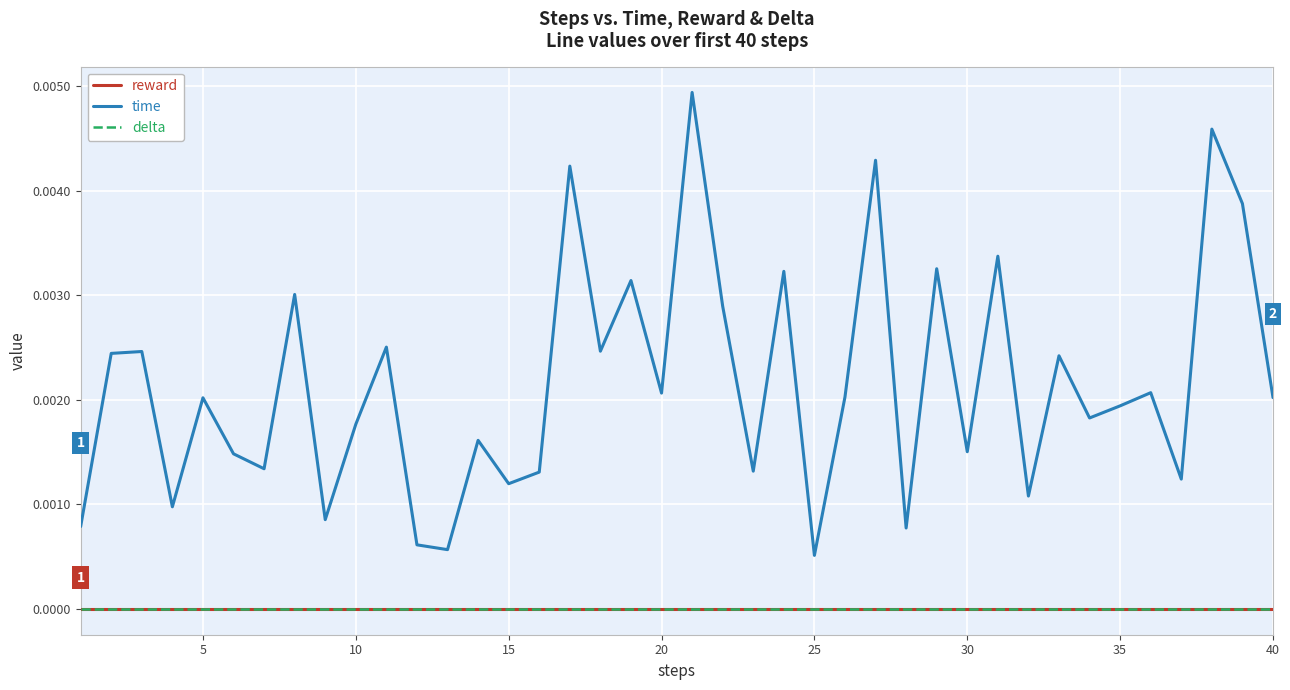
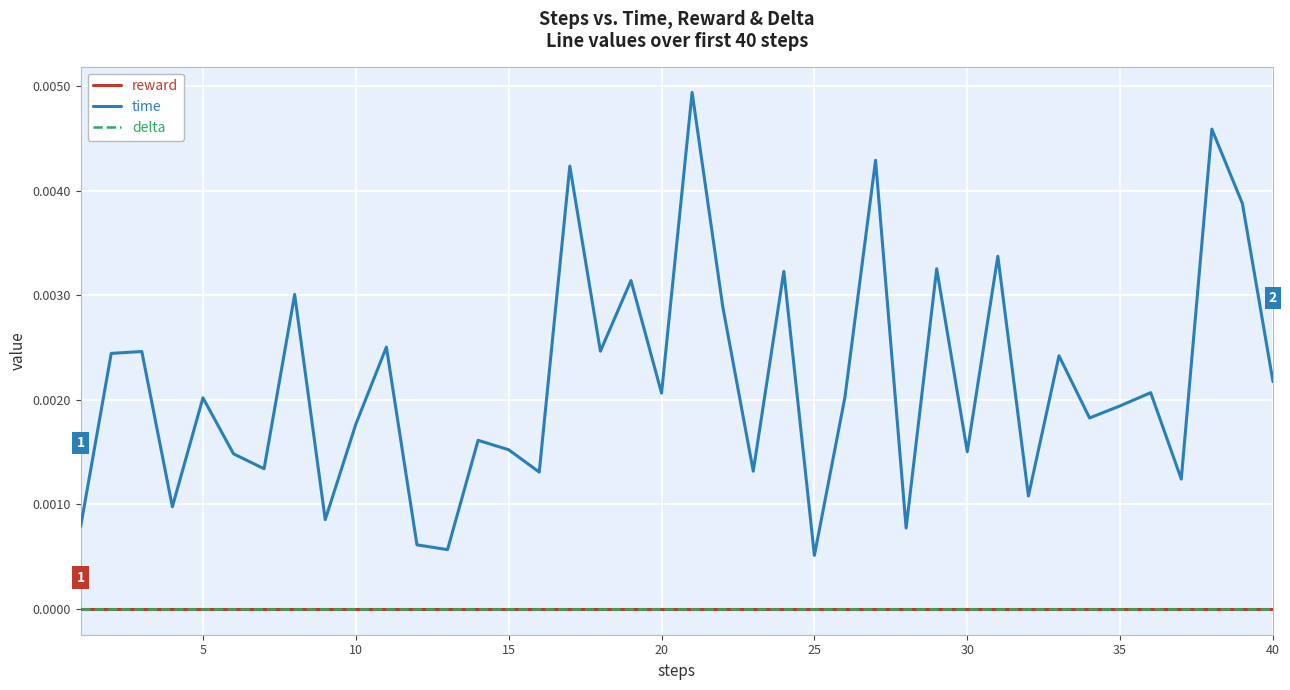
  {
    "delta": {
      "5": 0.00000,
      "10": 0.00000,
      "15": 0.00000,
      "20": 0.00000,
      "25": 0.00000,
      "30": 0.00000,
      "35": 0.00000,
      "40": 0.00000
    },
    "time": {
      "5": 0.00202,
      "10": 0.00177,
-     "15": 0.00120,
+     "15": 0.00152,
      "20": 0.00207,
      "25": 0.00051,
      "30": 0.00150,
      "35": 0.00194,
-     "40": 0.00202
+     "40": 0.00217
    }
  }
